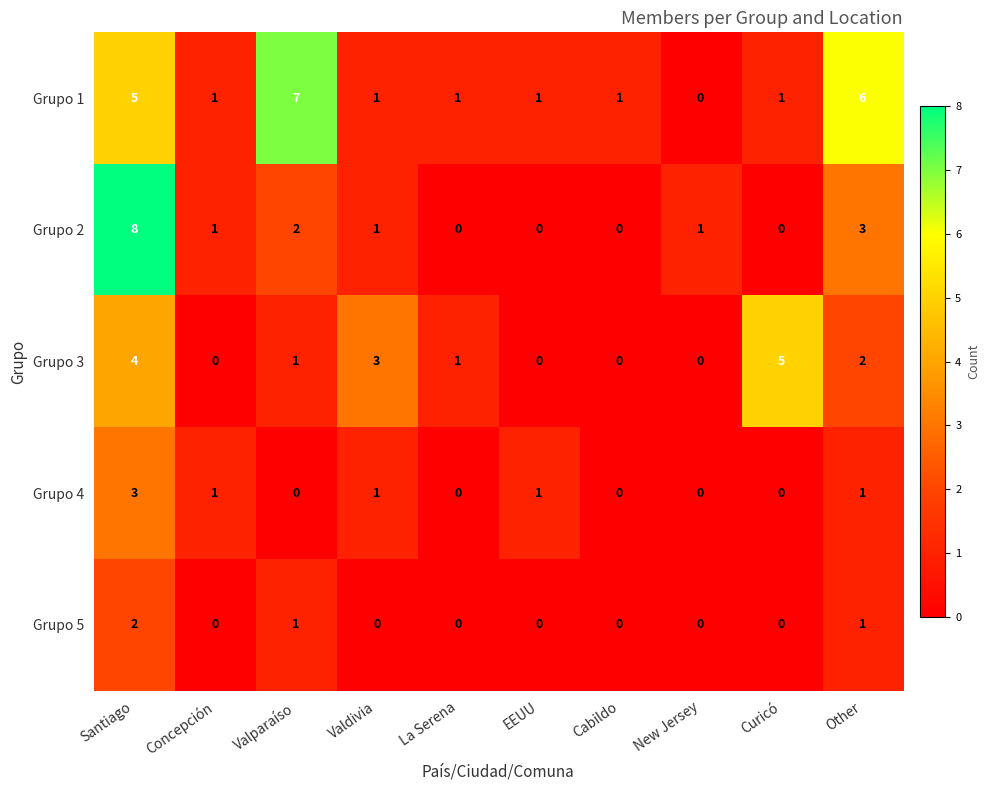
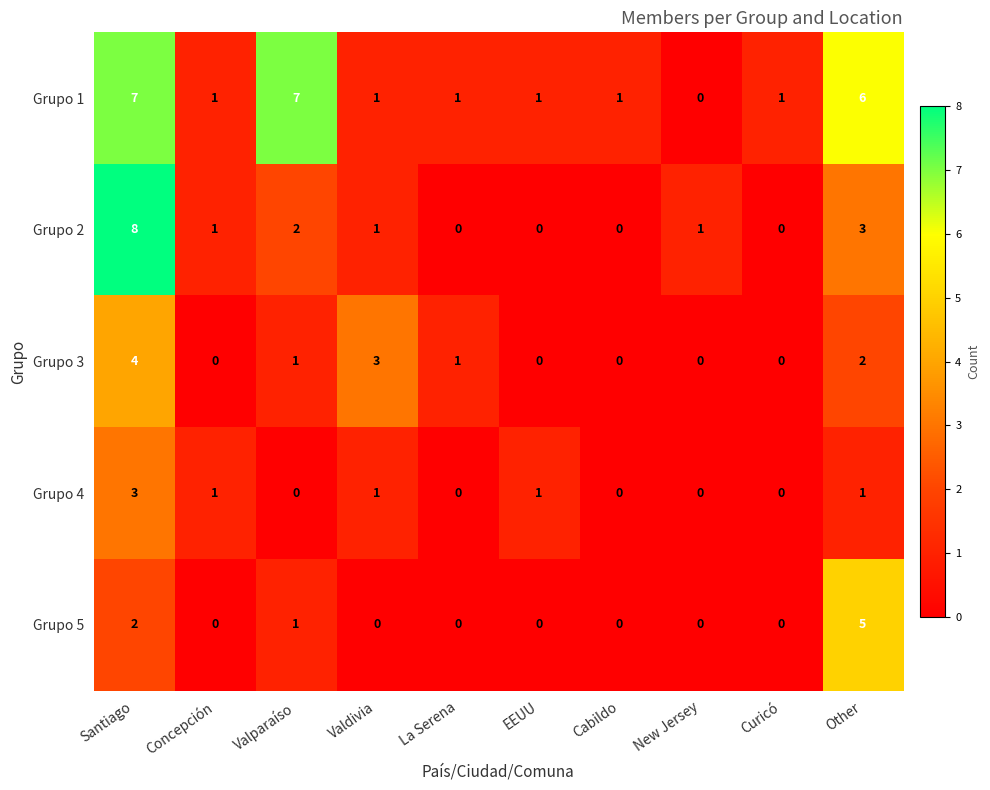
  {
    "Grupo 1": {
-     "Santiago": 5,
+     "Santiago": 7,
      "Concepción": 1,
      "Valparaíso": 7,
      "Valdivia": 1,
      "La Serena": 1,
      "EEUU": 1,
      "Cabildo": 1,
      "New Jersey": 0,
      "Curicó": 1,
      "Other": 6
    },
    "Grupo 2": {
      "Santiago": 8,
      "Concepción": 1,
      "Valparaíso": 2,
      "Valdivia": 1,
      "La Serena": 0,
      "EEUU": 0,
      "Cabildo": 0,
      "New Jersey": 1,
      "Curicó": 0,
      "Other": 3
    },
    "Grupo 3": {
      "Santiago": 4,
      "Concepción": 0,
      "Valparaíso": 1,
      "Valdivia": 3,
      "La Serena": 1,
      "EEUU": 0,
      "Cabildo": 0,
      "New Jersey": 0,
-     "Curicó": 5,
+     "Curicó": 0,
      "Other": 2
    },
    "Grupo 4": {
      "Santiago": 3,
      "Concepción": 1,
      "Valparaíso": 0,
      "Valdivia": 1,
      "La Serena": 0,
      "EEUU": 1,
      "Cabildo": 0,
      "New Jersey": 0,
      "Curicó": 0,
      "Other": 1
    },
    "Grupo 5": {
      "Santiago": 2,
      "Concepción": 0,
      "Valparaíso": 1,
      "Valdivia": 0,
      "La Serena": 0,
      "EEUU": 0,
      "Cabildo": 0,
      "New Jersey": 0,
      "Curicó": 0,
-     "Other": 1
+     "Other": 5
    }
  }
